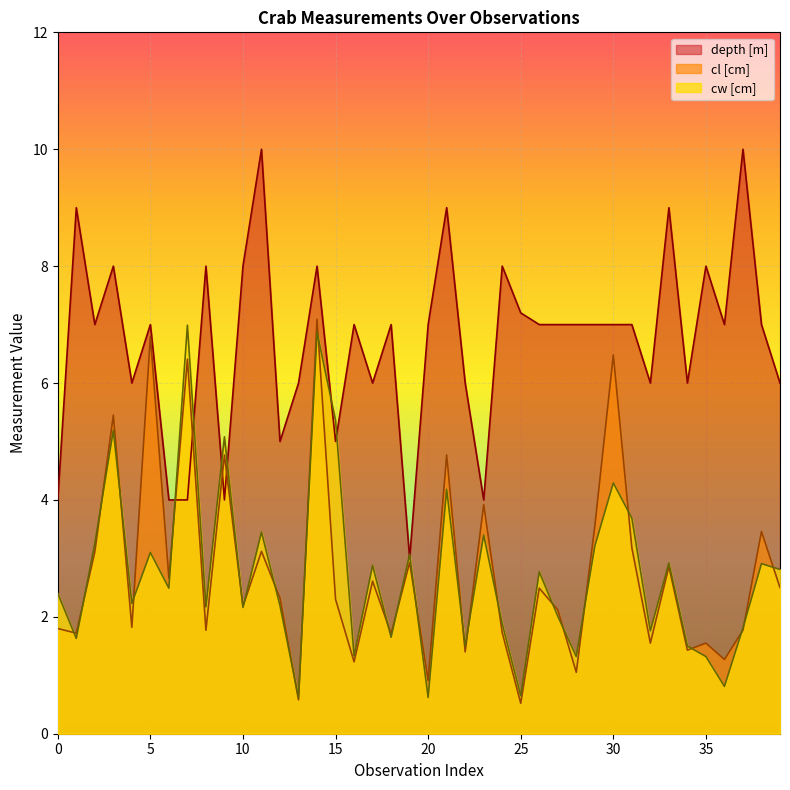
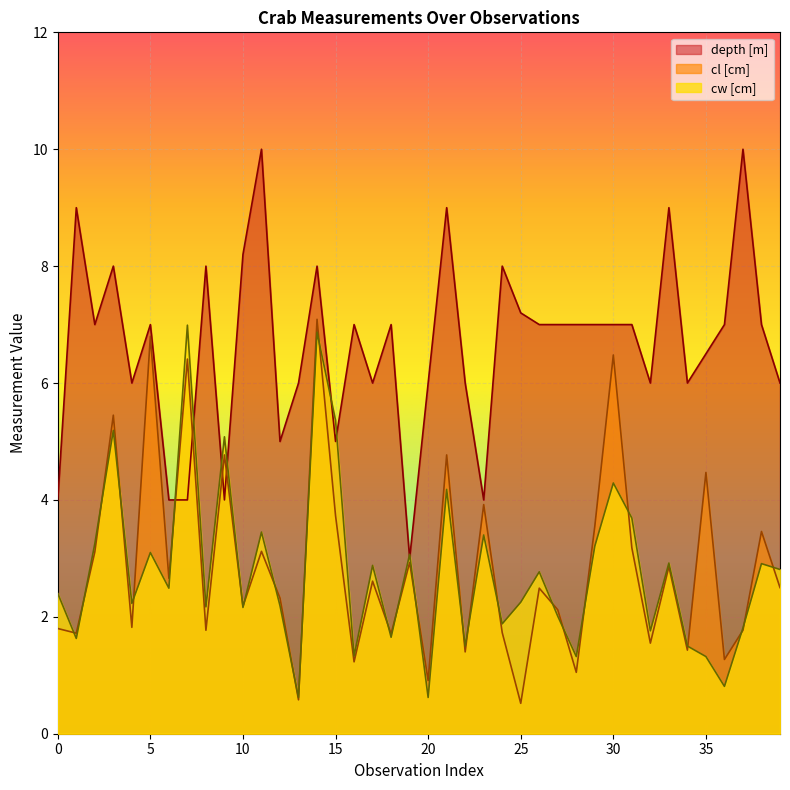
  {
    "depth [m]": {
      "0": 4.0,
      "5": 7.0,
-     "10": 8.0,
+     "10": 8.2,
      "15": 5.0,
-     "20": 7,
+     "20": 6,
      "25": 7.2,
      "30": 7.0,
-     "35": 8.0
+     "35": 6.5
    },
    "cl [cm]": {
      "0": 1.8,
      "5": 6.8,
-     "15": 2.3,
+     "15": 3.7,
      "20": 0.9,
      "25": 0.5,
      "30": 6.5,
-     "35": 1.6
+     "35": 4.5
    },
    "cw [cm]": {
      "0": 2.4,
      "5": 3.1,
      "15": 5.4,
      "20": 0.6,
-     "25": 0.7,
+     "25": 2.3,
      "30": 4.3,
      "35": 1.3
    }
  }
